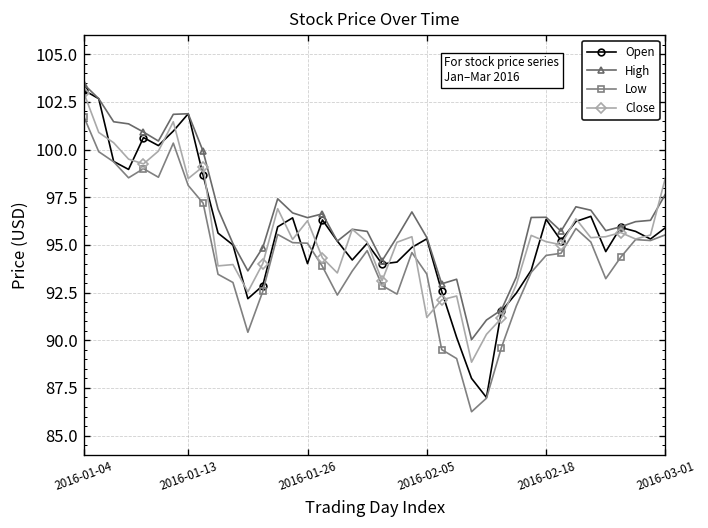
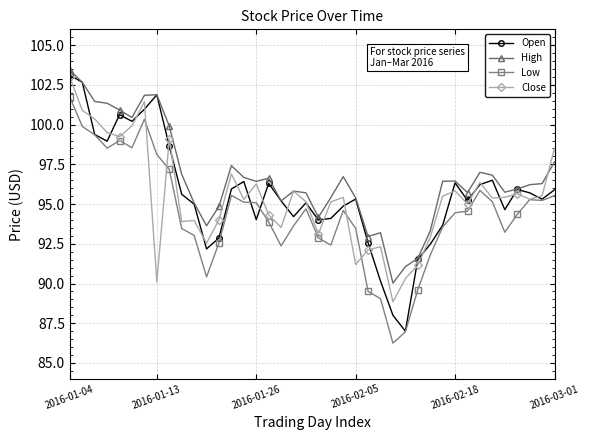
  {
    "Open": {
      "2016-01-26": 94.0,
      "2016-03-01": 95.9
    },
    "Close": {
-     "2016-01-13": 98.5,
+     "2016-01-13": 90.1,
      "2016-02-05": 91.2,
-     "2016-02-18": 95.2,
+     "2016-02-18": 95.8,
      "2016-03-01": 98.5
    }
  }
